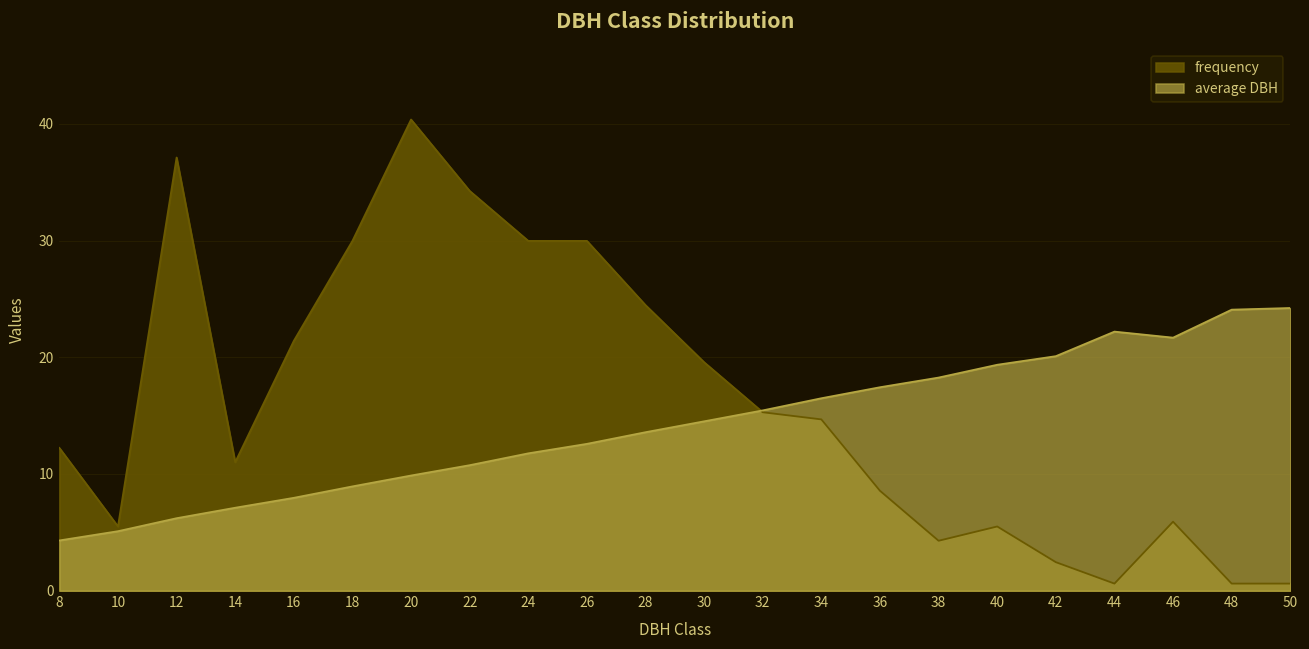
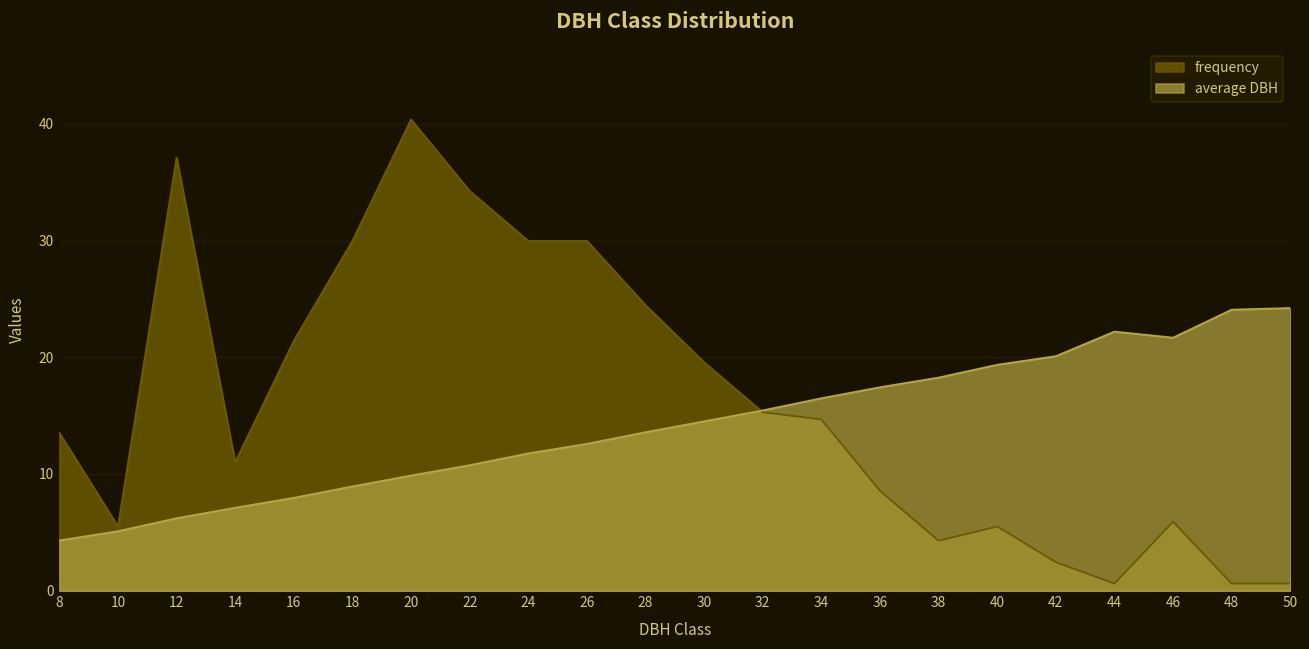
  {
    "frequency": {
-     "8": 12.2,
+     "8": 13.5,
      "10": 5.5,
      "12": 37.1,
      "14": 11.0,
      "16": 21.4,
      "18": 30.0,
      "20": 40.4,
      "22": 34.2,
      "24": 30.0,
      "26": 30.0,
      "28": 24.5,
      "30": 19.6,
      "34": 14.7,
      "36": 8.6,
      "38": 4.3,
      "40": 5.5,
      "42": 2.4,
      "44": 0.6,
      "46": 5.9,
      "48": 0.6,
      "50": 0.6
    },
    "average DBH": {
      "8": 4.3,
      "10": 5.1,
      "12": 6.2,
      "14": 7.1,
      "16": 8.0,
      "18": 8.9,
      "20": 9.9,
      "22": 10.8,
      "24": 11.8,
      "26": 12.6,
      "28": 13.6,
      "30": 14.5,
      "34": 16.5,
      "36": 17.4,
      "38": 18.3,
      "40": 19.4,
      "42": 20.1,
      "44": 22.2,
      "46": 21.7,
      "48": 24.1,
      "50": 24.2
    }
  }
